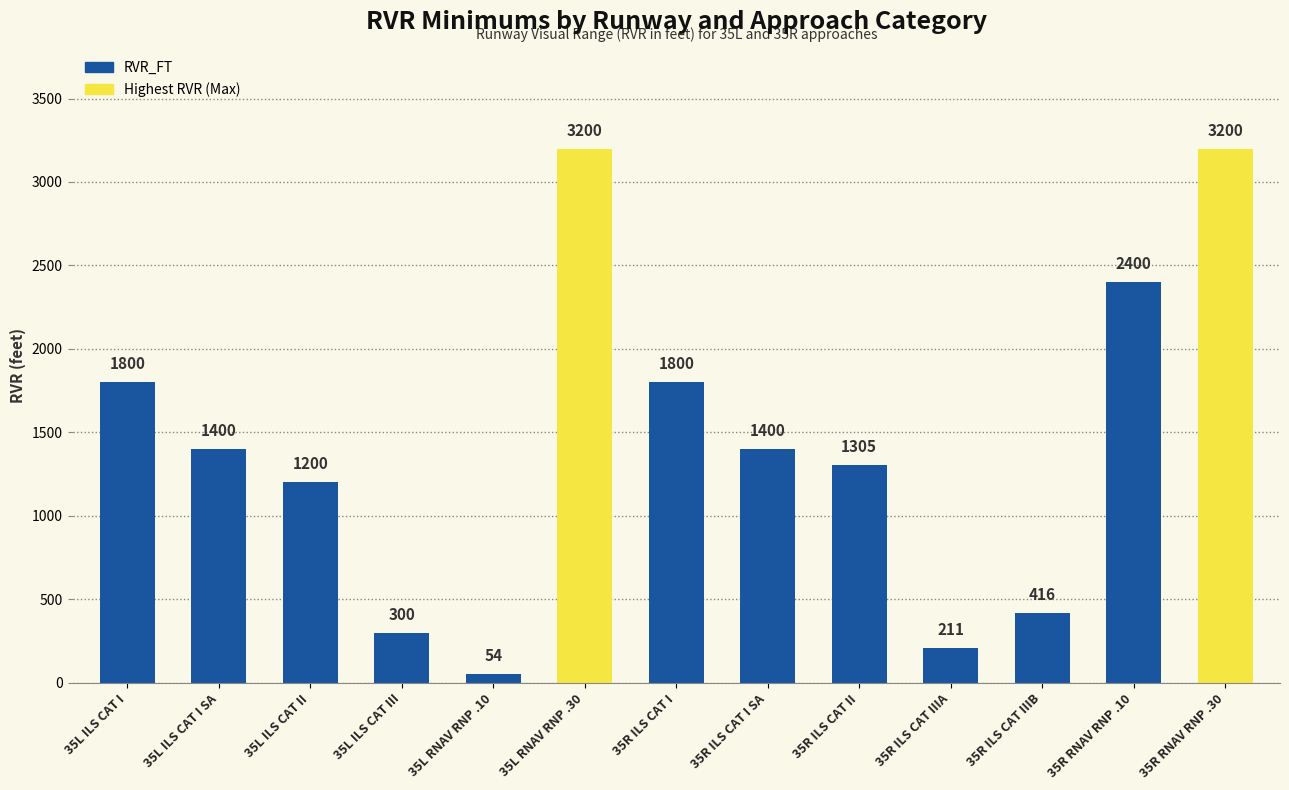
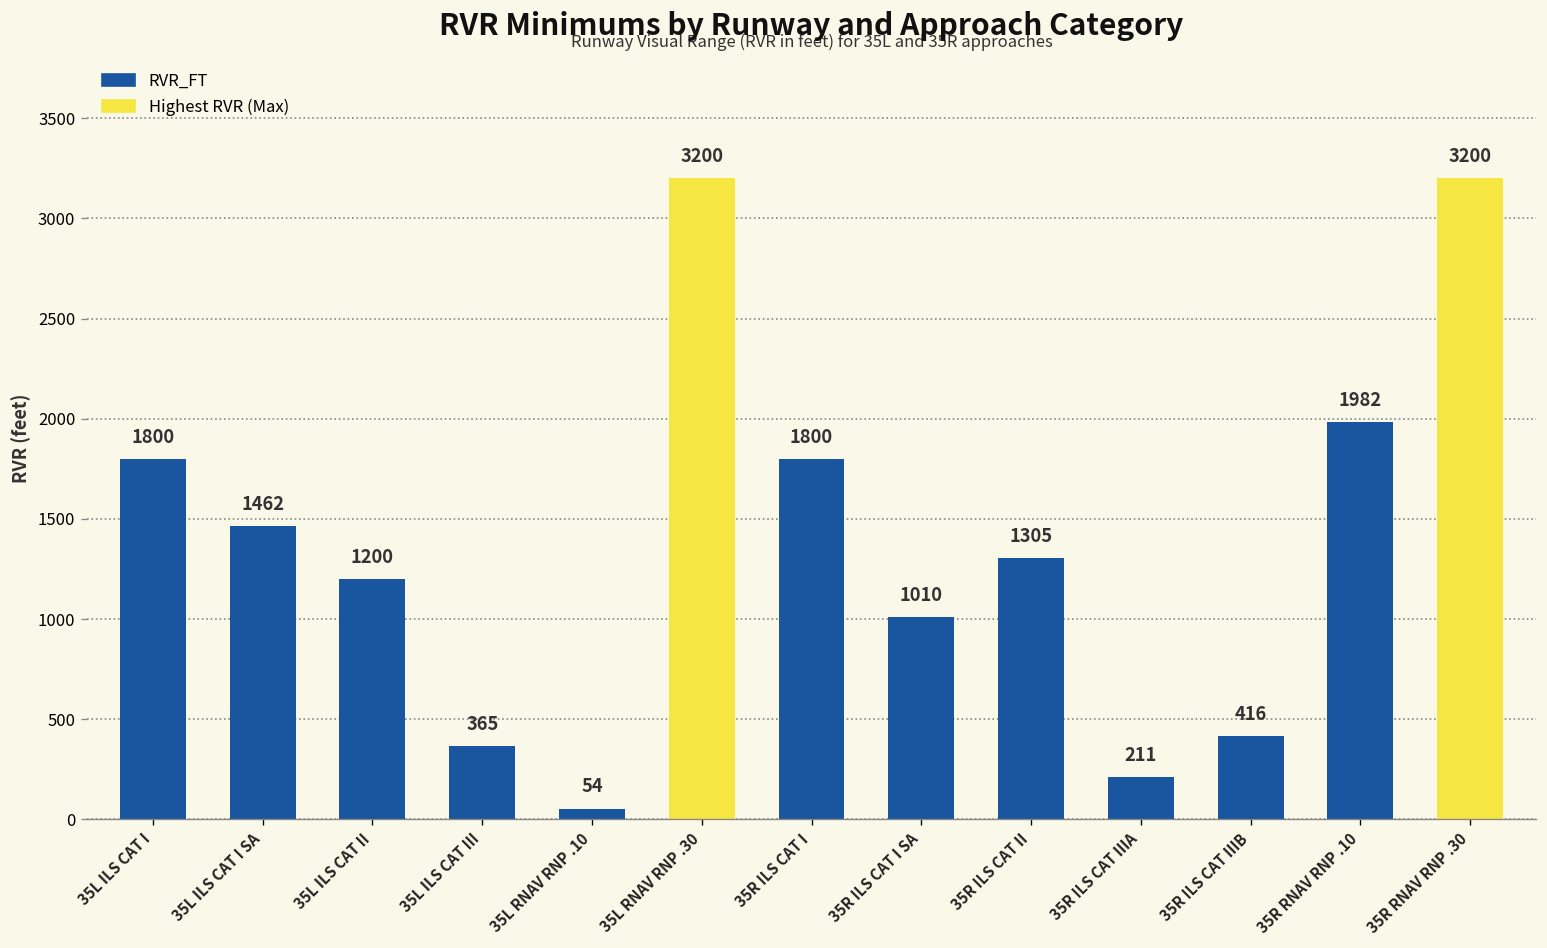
  {
    "35L ILS CAT I": 1800,
-   "35L ILS CAT I SA": 1400,
+   "35L ILS CAT I SA": 1462,
    "35L ILS CAT II": 1200,
-   "35L ILS CAT III": 300,
+   "35L ILS CAT III": 365,
    "35L RNAV RNP .10": 54,
    "35L RNAV RNP .30": 3200,
    "35R ILS CAT I": 1800,
-   "35R ILS CAT I SA": 1400,
+   "35R ILS CAT I SA": 1010,
    "35R ILS CAT II": 1305,
    "35R ILS CAT IIIA": 211,
    "35R ILS CAT IIIB": 416,
-   "35R RNAV RNP .10": 2400,
+   "35R RNAV RNP .10": 1982,
    "35R RNAV RNP .30": 3200
  }
